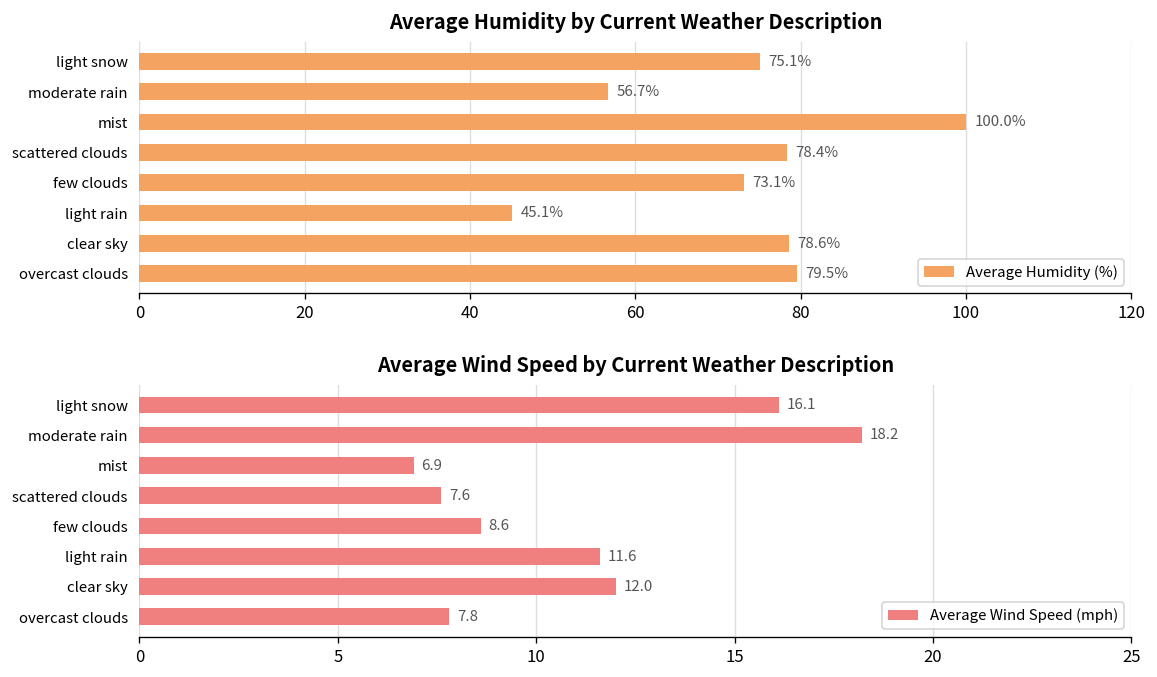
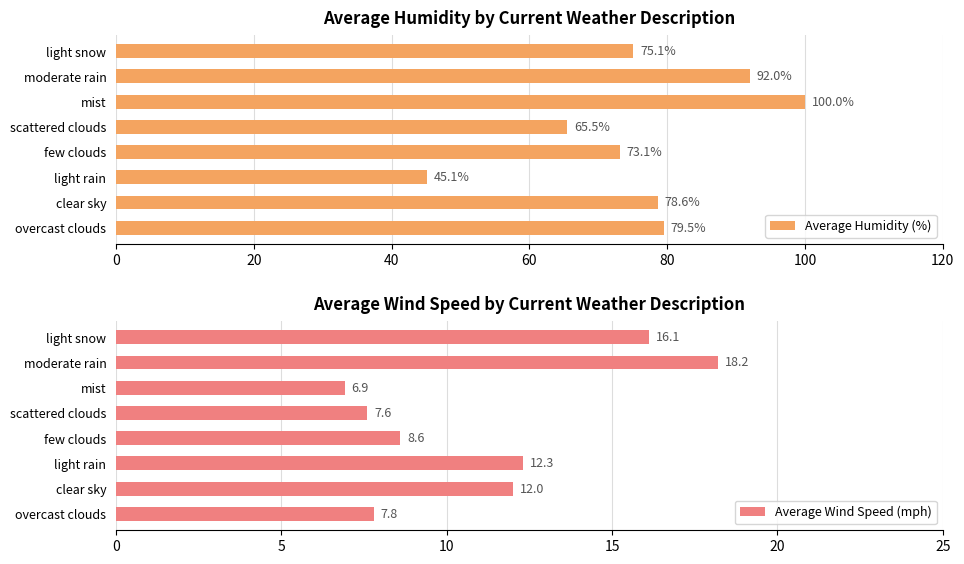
  {
    "Average Humidity by Current Weather Description": {
      "light snow": "75.1%",
-     "moderate rain": "56.7%",
+     "moderate rain": "92.0%",
      "mist": "100.0%",
-     "scattered clouds": "78.4%",
+     "scattered clouds": "65.5%",
      "few clouds": "73.1%",
      "light rain": "45.1%",
      "clear sky": "78.6%",
      "overcast clouds": "79.5%"
    },
    "Average Wind Speed by Current Weather Description": {
      "light snow": "16.1",
      "moderate rain": "18.2",
      "mist": "6.9",
      "scattered clouds": "7.6",
      "few clouds": "8.6",
-     "light rain": "11.6",
+     "light rain": "12.3",
      "clear sky": "12.0",
      "overcast clouds": "7.8"
    }
  }
